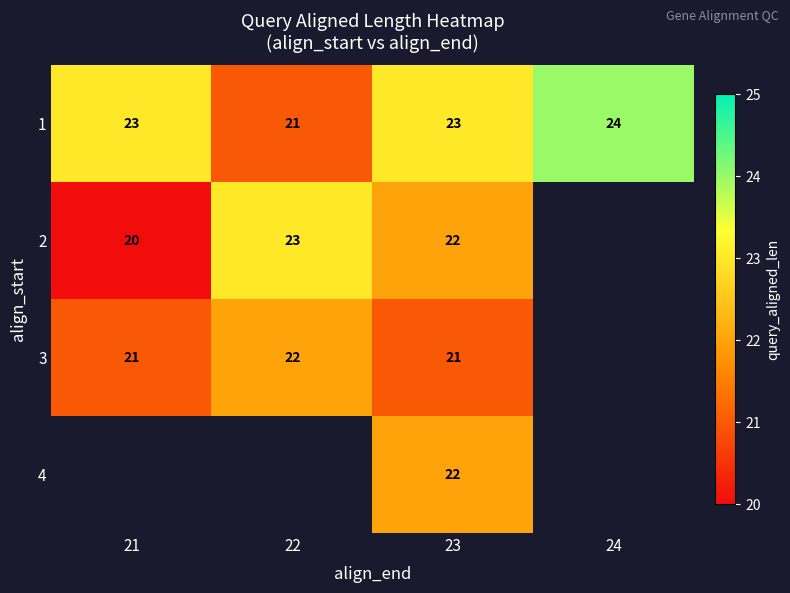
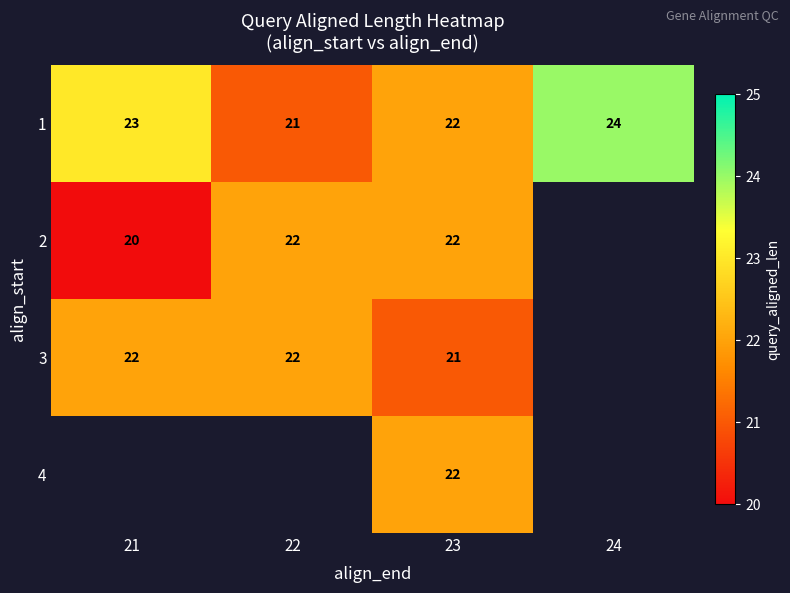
  {
    "1": {
      "21": 23,
      "22": 21,
-     "23": 23,
+     "23": 22,
      "24": 24
    },
    "2": {
      "21": 20,
-     "22": 23,
+     "22": 22,
      "23": 22
    },
    "3": {
-     "21": 21,
+     "21": 22,
      "22": 22,
      "23": 21
    },
    "4": {
      "23": 22
    }
  }
